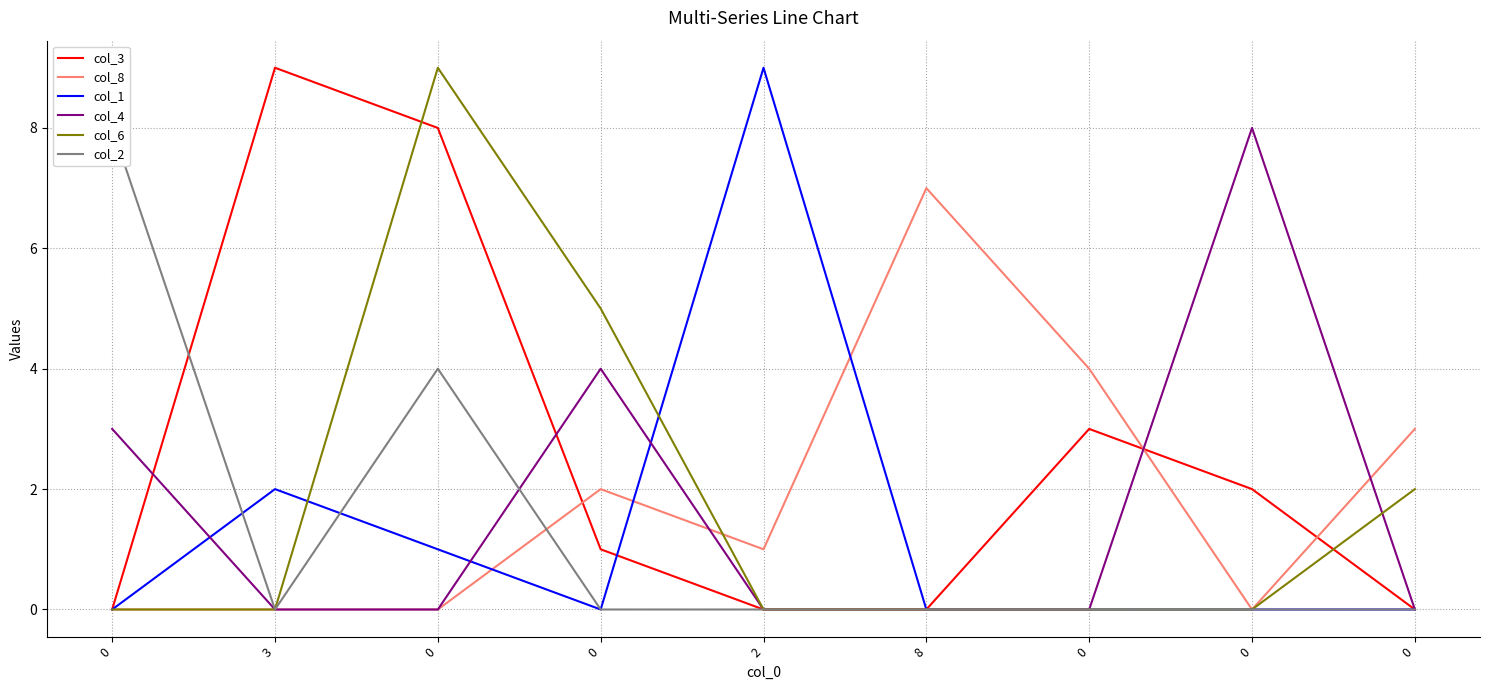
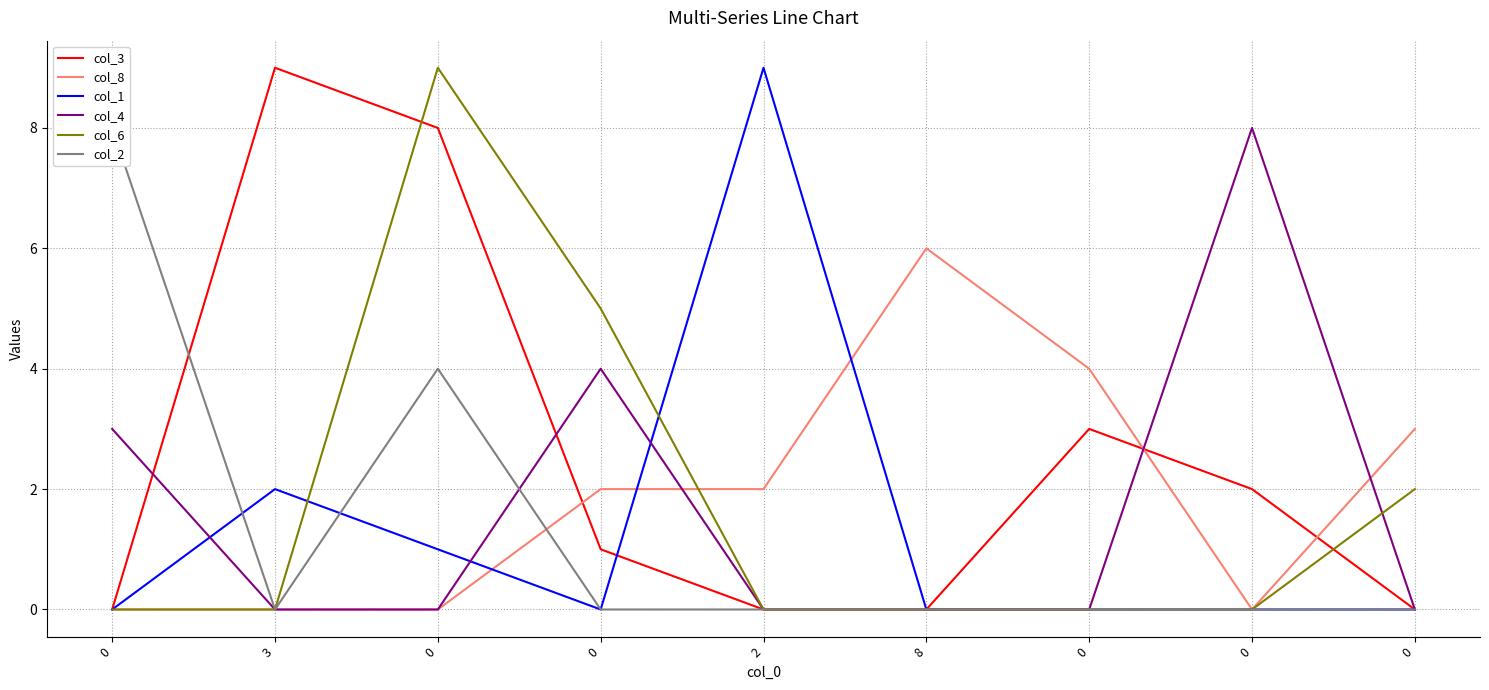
  {
    "col_3": {
      "3": 9
    },
    "col_8": {
-     "2": 1,
-     "8": 7
+     "2": 2,
+     "8": 6
    },
    "col_1": {
      "3": 2,
      "2": 9
    }
  }
